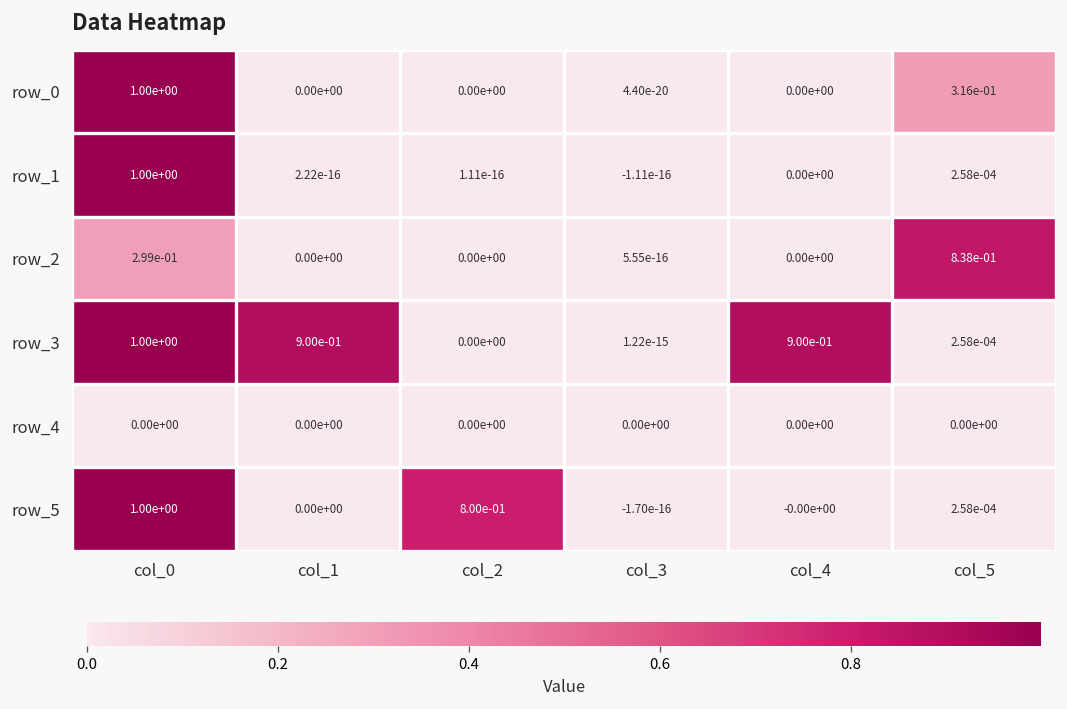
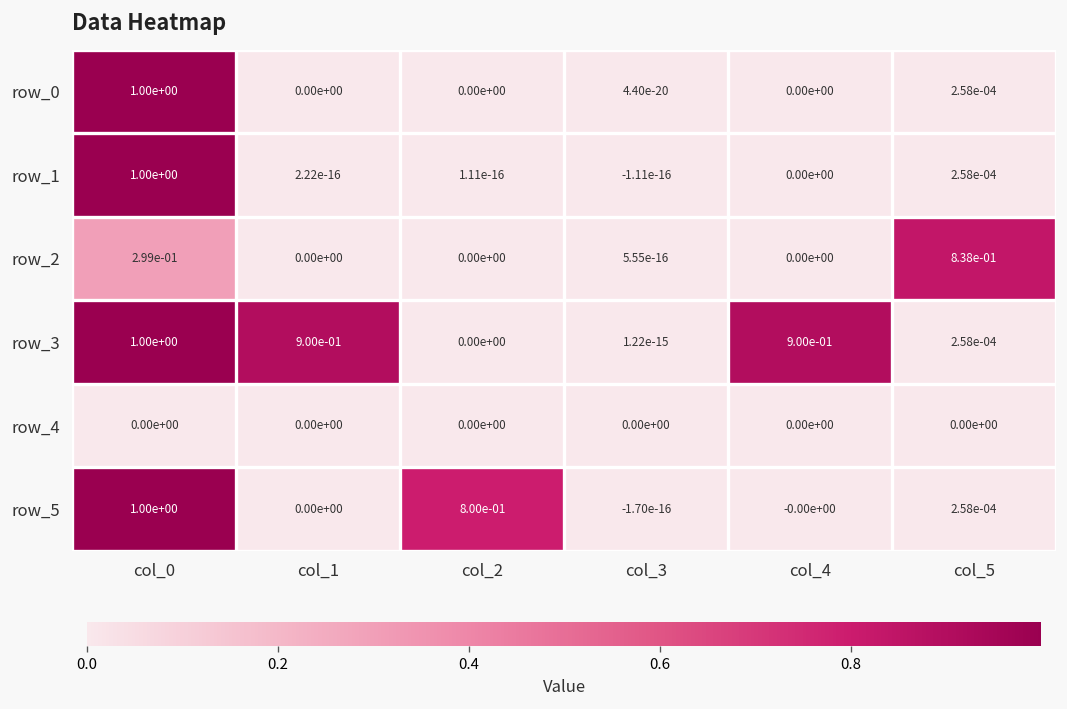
  {
    "row_0": {
      "col_0": "1.00e+00",
      "col_1": "0.00e+00",
      "col_2": "0.00e+00",
      "col_3": "4.40e-20",
      "col_4": "0.00e+00",
-     "col_5": "3.16e-01"
+     "col_5": "2.58e-04"
    },
    "row_1": {
      "col_0": "1.00e+00",
      "col_1": "2.22e-16",
      "col_2": "1.11e-16",
      "col_3": "-1.11e-16",
      "col_4": "0.00e+00",
      "col_5": "2.58e-04"
    },
    "row_2": {
      "col_0": "2.99e-01",
      "col_1": "0.00e+00",
      "col_2": "0.00e+00",
      "col_3": "5.55e-16",
      "col_4": "0.00e+00",
      "col_5": "8.38e-01"
    },
    "row_3": {
      "col_0": "1.00e+00",
      "col_1": "9.00e-01",
      "col_2": "0.00e+00",
      "col_3": "1.22e-15",
      "col_4": "9.00e-01",
      "col_5": "2.58e-04"
    },
    "row_4": {
      "col_0": "0.00e+00",
      "col_1": "0.00e+00",
      "col_2": "0.00e+00",
      "col_3": "0.00e+00",
      "col_4": "0.00e+00",
      "col_5": "0.00e+00"
    },
    "row_5": {
      "col_0": "1.00e+00",
      "col_1": "0.00e+00",
      "col_2": "8.00e-01",
      "col_3": "-1.70e-16",
      "col_4": "-0.00e+00",
      "col_5": "2.58e-04"
    }
  }
